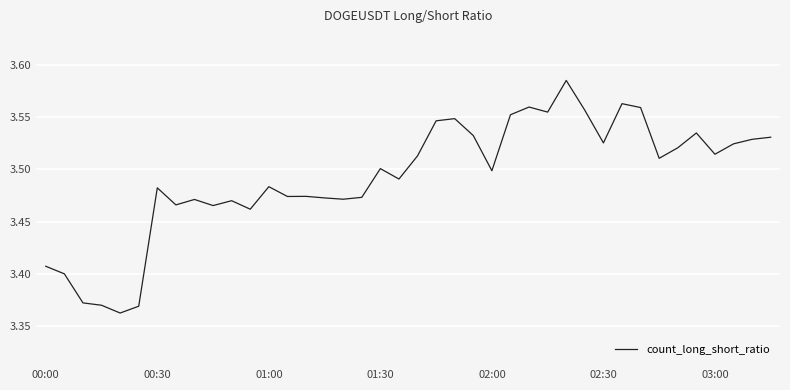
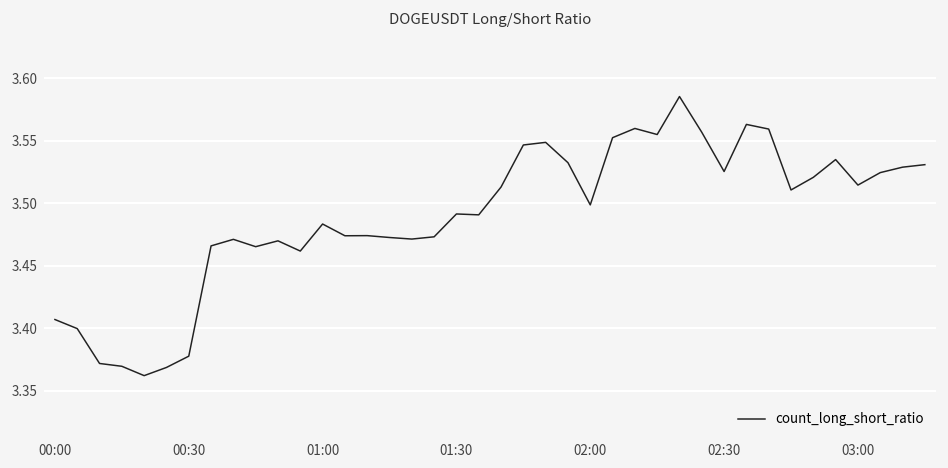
  {
    "00:00": 3.407,
-   "00:30": 3.482,
+   "00:30": 3.378,
    "01:00": 3.483,
-   "01:30": 3.501,
+   "01:30": 3.492,
    "02:00": 3.499,
    "02:30": 3.525,
    "03:00": 3.515
  }
